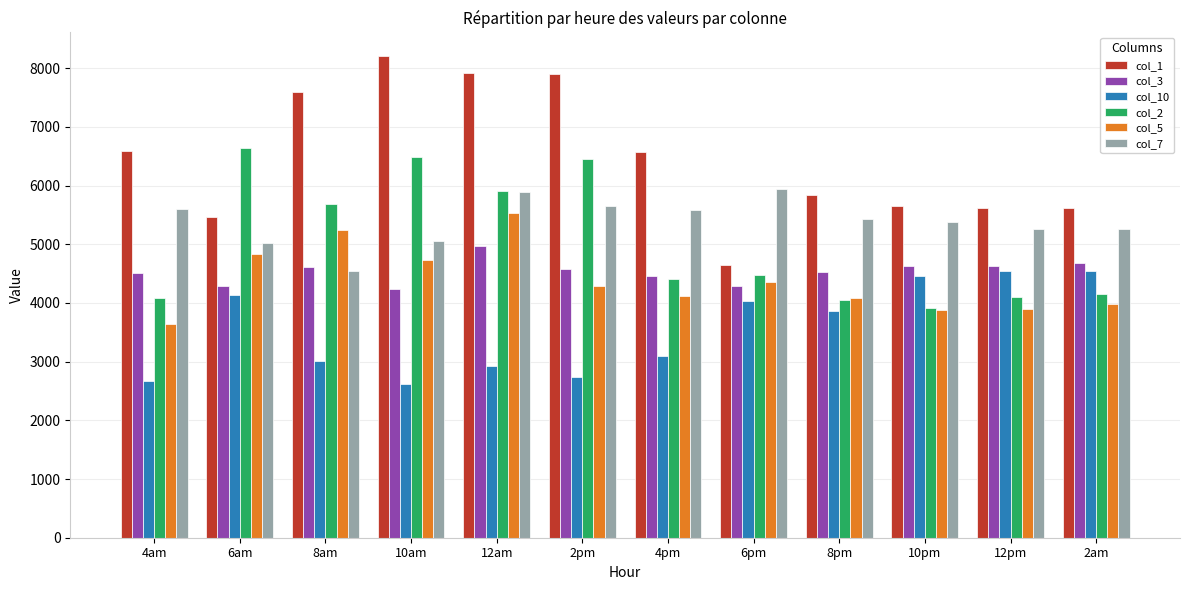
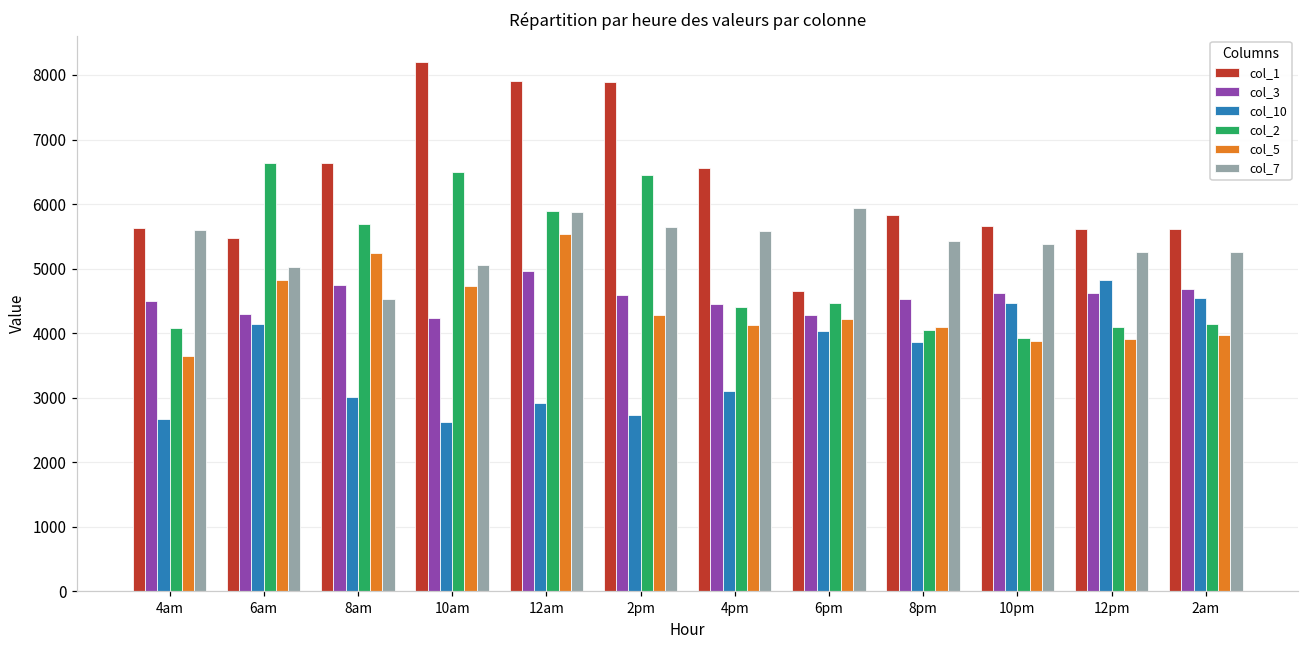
  {
    "col_1": {
-     "4am": 6600,
+     "4am": 5600,
      "6am": 5500,
-     "8am": 7600,
+     "8am": 6600,
      "10am": 8200,
      "12am": 7900,
      "2pm": 7900,
      "4pm": 6600,
      "6pm": 4600,
      "8pm": 5800,
      "10pm": 5700,
      "12pm": 5600,
      "2am": 5600
    },
    "col_3": {
      "4am": 4500,
      "6am": 4300,
-     "8am": 4600,
+     "8am": 4800,
      "10am": 4200,
      "12am": 5000,
      "2pm": 4600,
      "4pm": 4500,
      "6pm": 4300,
      "8pm": 4500,
      "10pm": 4600,
      "12pm": 4600,
      "2am": 4700
    },
    "col_10": {
      "4am": 2700,
      "6am": 4100,
      "8am": 3000,
      "10am": 2600,
      "12am": 2900,
      "2pm": 2700,
      "4pm": 3100,
      "6pm": 4000,
      "8pm": 3900,
      "10pm": 4500,
-     "12pm": 4500,
+     "12pm": 4800,
      "2am": 4500
    },
    "col_2": {
      "4am": 4100,
      "6am": 6600,
      "8am": 5700,
      "10am": 6500,
      "12am": 5900,
      "2pm": 6400,
      "4pm": 4400,
      "6pm": 4500,
      "8pm": 4000,
      "10pm": 3900,
      "12pm": 4100,
      "2am": 4100
    },
    "col_5": {
      "4am": 3600,
      "6am": 4800,
      "8am": 5200,
      "10am": 4700,
      "12am": 5500,
      "2pm": 4300,
      "4pm": 4100,
-     "6pm": 4400,
+     "6pm": 4200,
      "8pm": 4100,
      "10pm": 3900,
      "12pm": 3900,
      "2am": 4000
    },
    "col_7": {
      "4am": 5600,
      "6am": 5000,
      "8am": 4500,
      "10am": 5000,
      "12am": 5900,
      "2pm": 5700,
      "4pm": 5600,
      "6pm": 5900,
      "8pm": 5400,
      "10pm": 5400,
      "12pm": 5300,
      "2am": 5300
    }
  }
